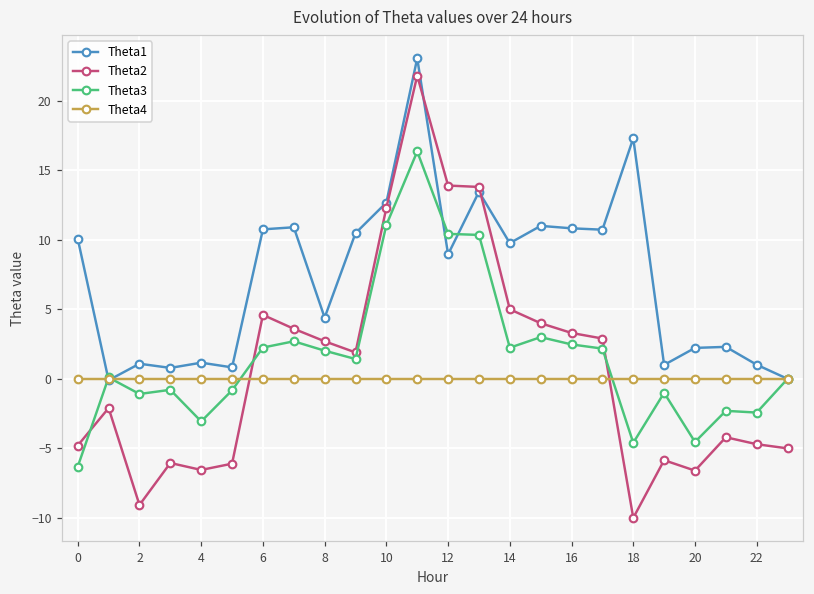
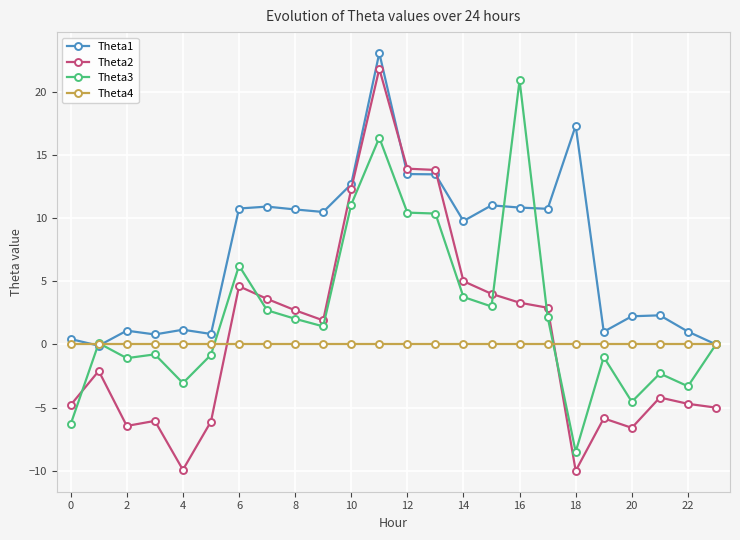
  {
    "Theta1": {
-     "0": 10.1,
+     "0": 0.4,
      "2": 1.1,
      "4": 1.2,
      "6": 10.8,
-     "8": 4.4,
+     "8": 10.7,
      "10": 12.7,
-     "12": 9.0,
+     "12": 13.5,
      "14": 9.8,
      "16": 10.8,
      "18": 17.3,
      "20": 2.2,
      "22": 1.0
    },
    "Theta2": {
      "0": -4.8,
-     "2": -9.1,
-     "4": -6.6,
+     "2": -6.5,
+     "4": -9.9,
      "6": 4.6,
      "8": 2.7,
      "10": 12.3,
      "12": 13.9,
      "14": 5.0,
      "16": 3.3,
      "18": -10.0,
      "20": -6.6,
      "22": -4.7
    },
    "Theta3": {
      "0": -6.3,
      "2": -1.1,
      "4": -3.1,
-     "6": 2.3,
+     "6": 6.2,
      "8": 2.0,
      "10": 11.1,
      "12": 10.4,
-     "14": 2.2,
-     "16": 2.5,
-     "18": -4.6,
+     "14": 3.8,
+     "16": 20.9,
+     "18": -8.5,
      "20": -4.5,
-     "22": -2.4
+     "22": -3.3
    },
    "Theta4": {
      "0": 0.0,
      "2": 0.0,
      "4": 0.0,
      "6": 0.0,
      "8": 0.0,
      "10": 0.0,
      "12": 0.0,
      "14": 0.0,
      "16": 0.0,
      "18": 0.0,
      "20": 0.0,
      "22": 0.0
    }
  }
